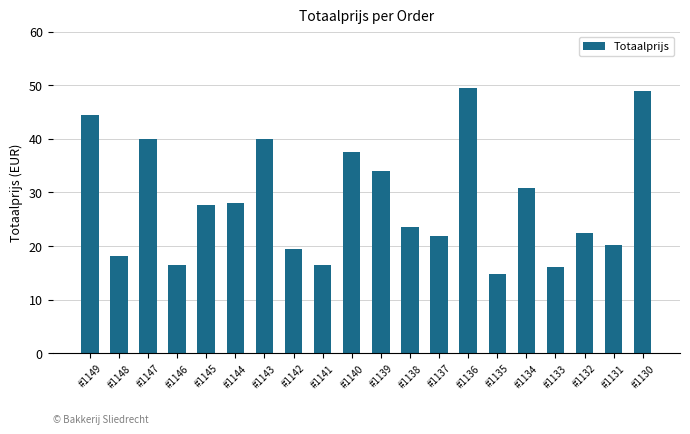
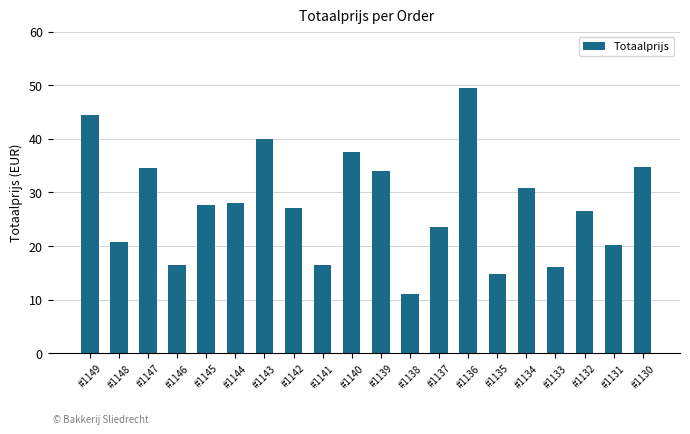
  {
    "#1149": 45,
-   "#1148": 18,
-   "#1147": 40,
+   "#1148": 21,
+   "#1147": 34,
    "#1146": 17,
    "#1145": 28,
    "#1144": 28,
    "#1143": 40,
-   "#1142": 19,
+   "#1142": 27,
    "#1141": 17,
    "#1140": 38,
    "#1139": 34,
-   "#1138": 24,
-   "#1137": 22,
+   "#1138": 11,
+   "#1137": 24,
    "#1136": 50,
    "#1135": 15,
    "#1134": 31,
    "#1133": 16,
-   "#1132": 22,
+   "#1132": 26,
    "#1131": 20,
-   "#1130": 49
+   "#1130": 35
  }
